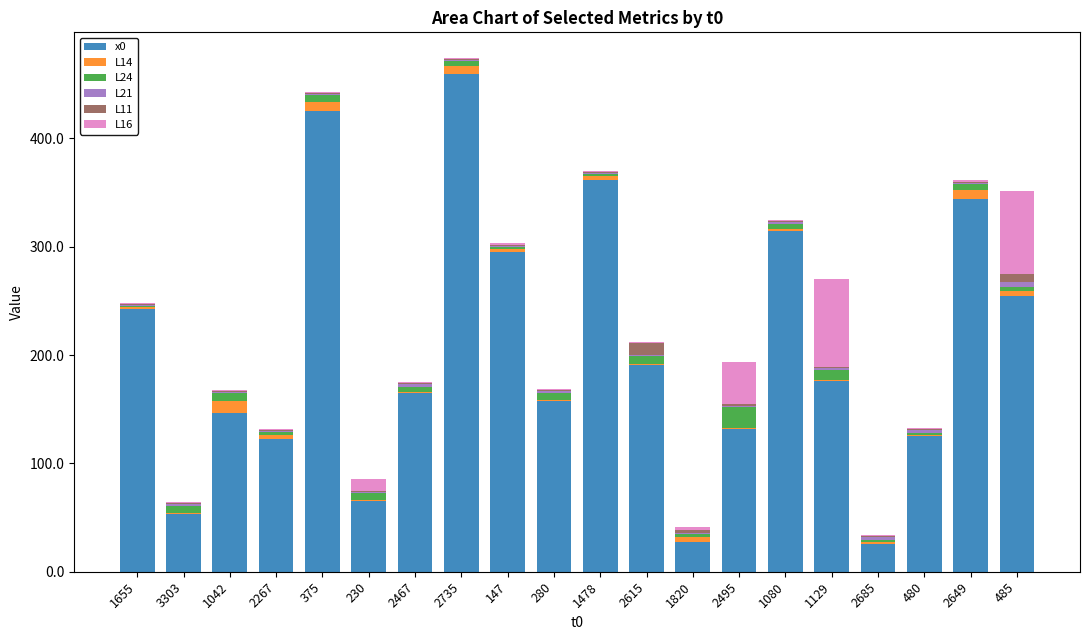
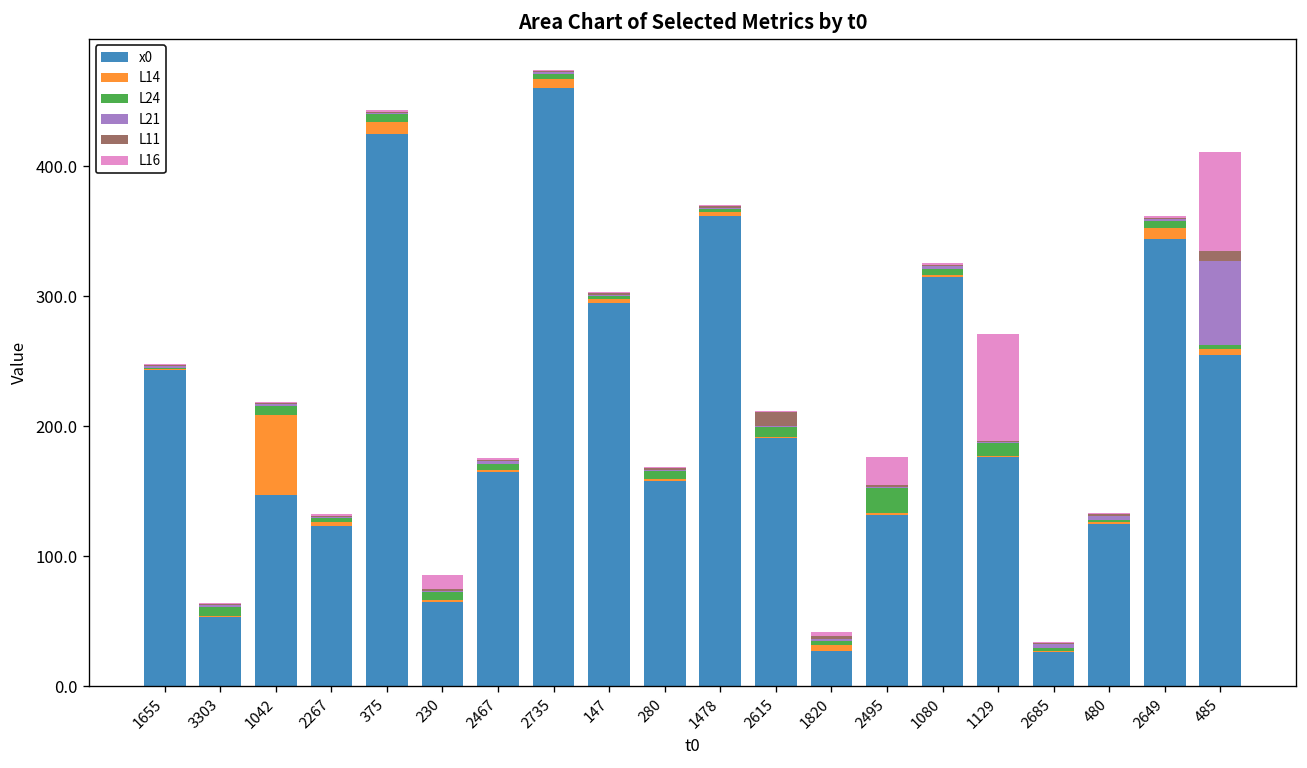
  {
    "x0": {
      "1655": 243,
      "3303": 53,
      "1042": 147,
      "2267": 123,
      "375": 425,
      "230": 65,
      "2467": 165,
      "2735": 460,
      "147": 295,
      "280": 158,
      "1478": 362,
      "2615": 191,
      "1820": 27,
      "2495": 132,
      "1080": 315,
      "1129": 176,
      "2685": 26,
      "480": 125,
      "2649": 344,
      "485": 255
    },
    "L14": {
-     "1042": 11,
+     "1042": 62,
      "2267": 3,
      "375": 9,
      "2735": 7,
      "147": 3,
      "1478": 3,
      "1820": 5,
      "2649": 8,
      "485": 4
    },
    "L24": {
      "3303": 7,
      "1042": 7,
      "2267": 3,
      "375": 6,
      "230": 6,
      "2467": 5,
      "2735": 5,
      "280": 6,
      "2615": 7,
      "1820": 3,
      "2495": 19,
      "1080": 5,
      "1129": 10,
      "2649": 6,
      "485": 4
    },
    "L21": {
      "2685": 3,
      "480": 3,
-     "485": 4
+     "485": 64
    },
    "L11": {
      "2615": 11,
      "1820": 3,
      "485": 8
    },
    "L16": {
      "230": 11,
      "1820": 3,
-     "2495": 39,
+     "2495": 22,
      "1129": 82,
      "485": 76
    }
  }
